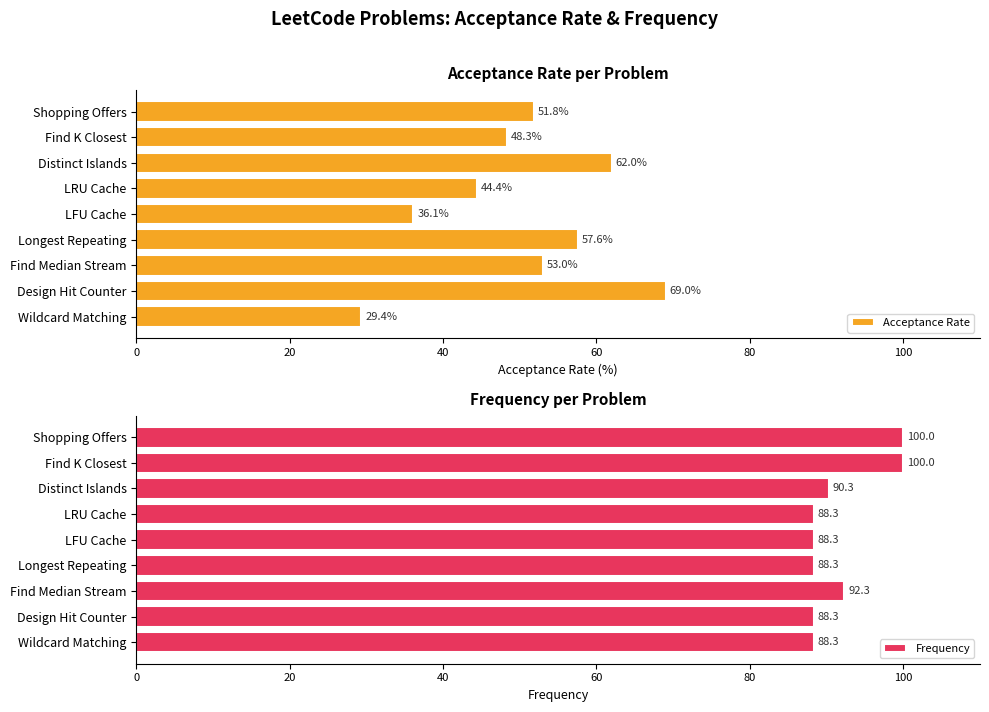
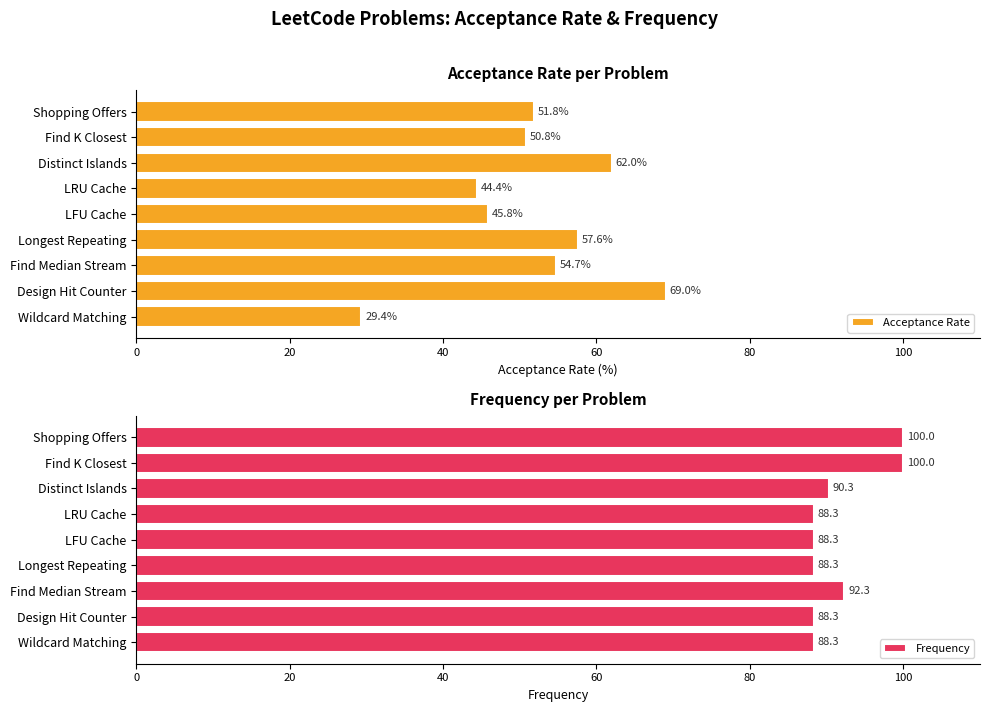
  {
    "Acceptance Rate per Problem": {
      "Shopping Offers": "51.8%",
-     "Find K Closest": "48.3%",
+     "Find K Closest": "50.8%",
      "Distinct Islands": "62.0%",
      "LRU Cache": "44.4%",
-     "LFU Cache": "36.1%",
+     "LFU Cache": "45.8%",
      "Longest Repeating": "57.6%",
-     "Find Median Stream": "53.0%",
+     "Find Median Stream": "54.7%",
      "Design Hit Counter": "69.0%",
      "Wildcard Matching": "29.4%"
    },
    "Frequency per Problem": {
      "Shopping Offers": "100.0",
      "Find K Closest": "100.0",
      "Distinct Islands": "90.3",
      "LRU Cache": "88.3",
      "LFU Cache": "88.3",
      "Longest Repeating": "88.3",
      "Find Median Stream": "92.3",
      "Design Hit Counter": "88.3",
      "Wildcard Matching": "88.3"
    }
  }
